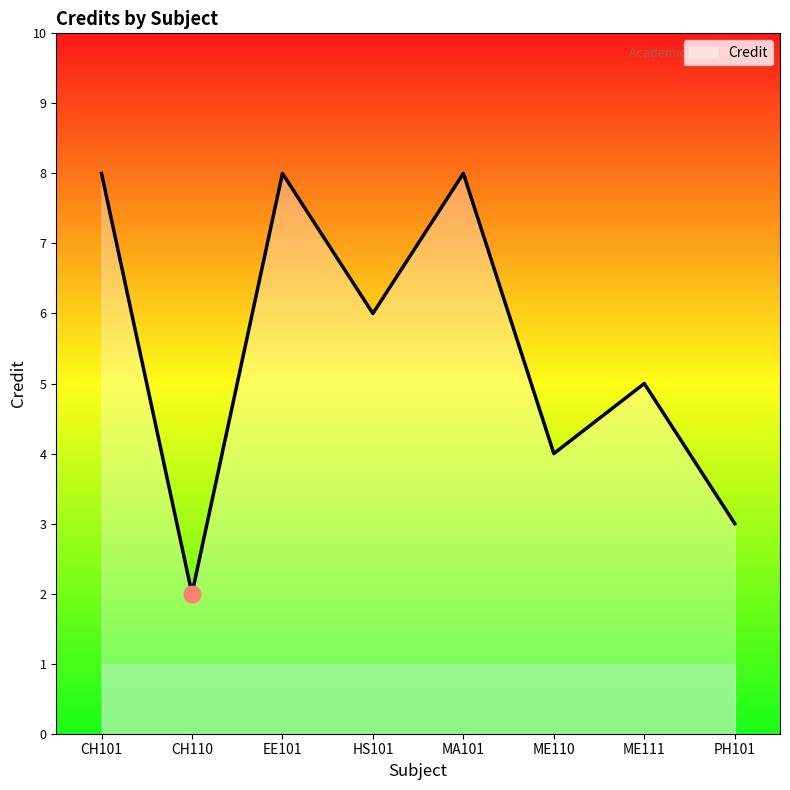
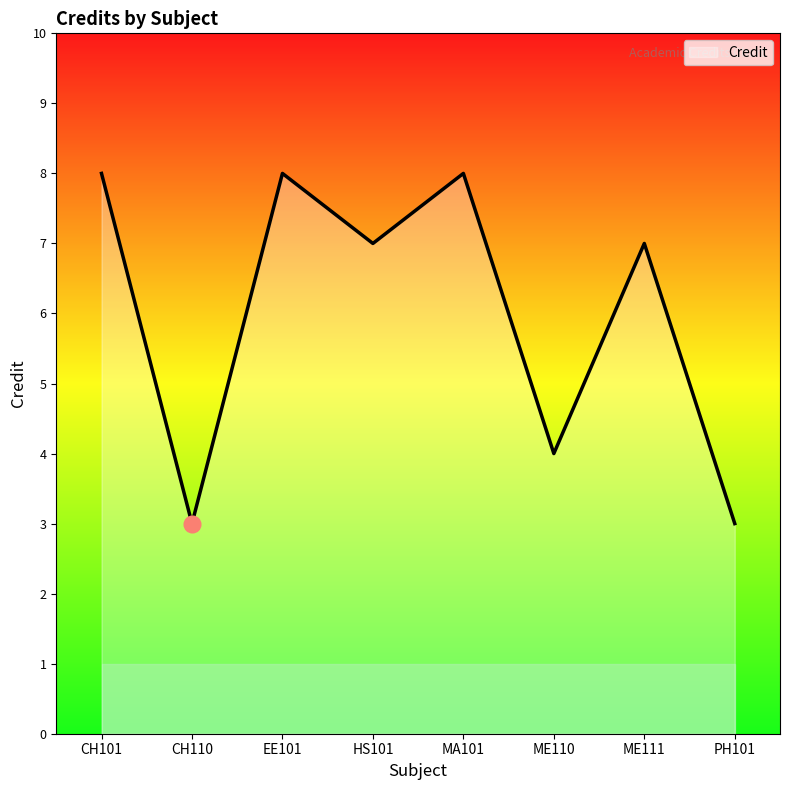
  {
    "Credit": {
      "CH101": 8,
-     "CH110": 2,
+     "CH110": 3,
      "EE101": 8,
-     "HS101": 6,
+     "HS101": 7,
      "MA101": 8,
      "ME110": 4,
-     "ME111": 5,
+     "ME111": 7,
      "PH101": 3
    }
  }
